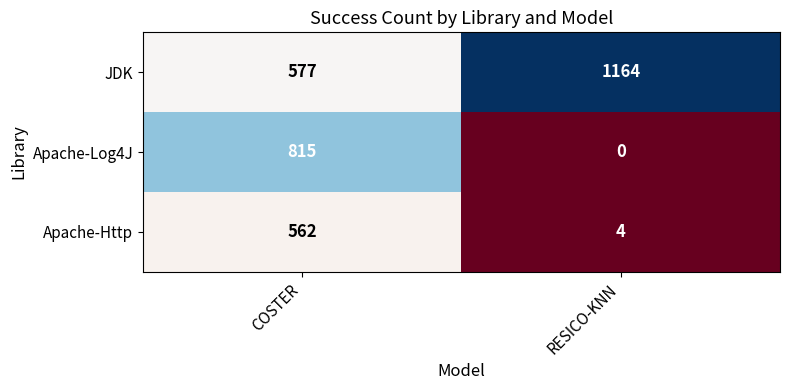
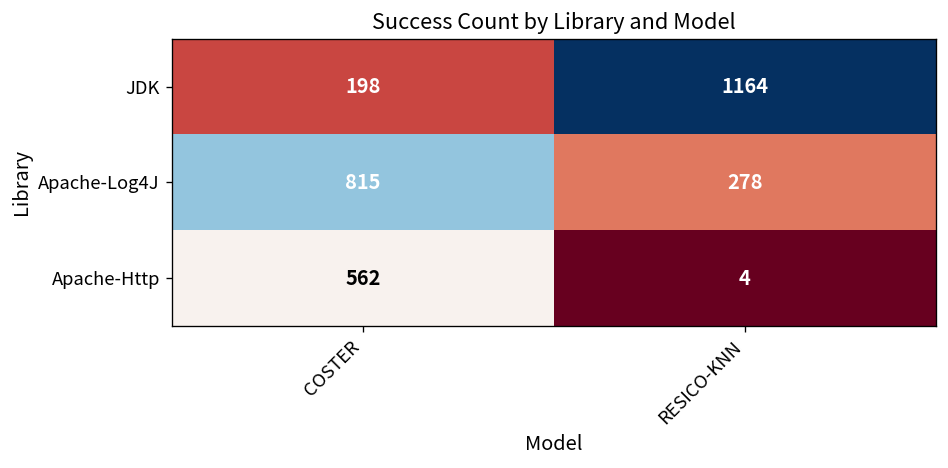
  {
    "JDK": {
-     "COSTER": 577,
+     "COSTER": 198,
      "RESICO-KNN": 1164
    },
    "Apache-Log4J": {
      "COSTER": 815,
-     "RESICO-KNN": 0
+     "RESICO-KNN": 278
    },
    "Apache-Http": {
      "COSTER": 562,
      "RESICO-KNN": 4
    }
  }
